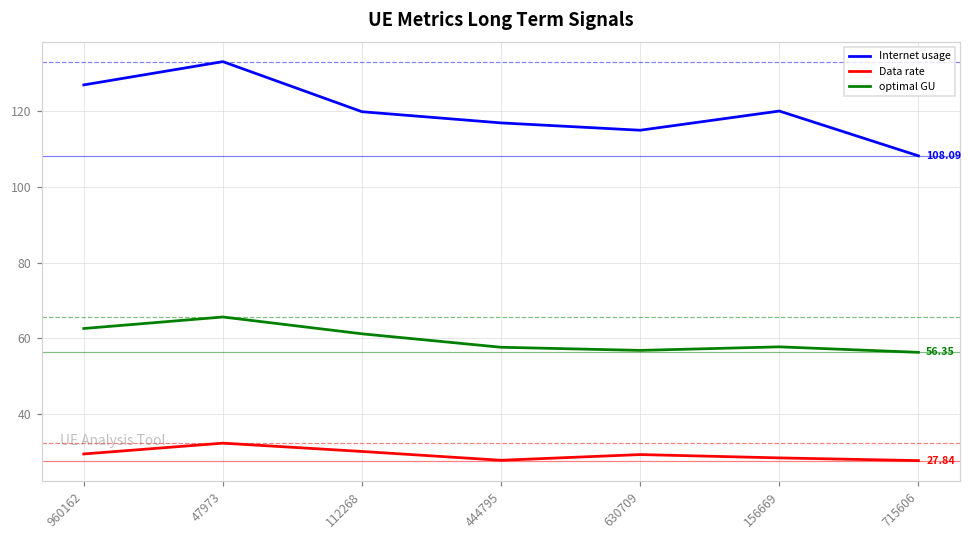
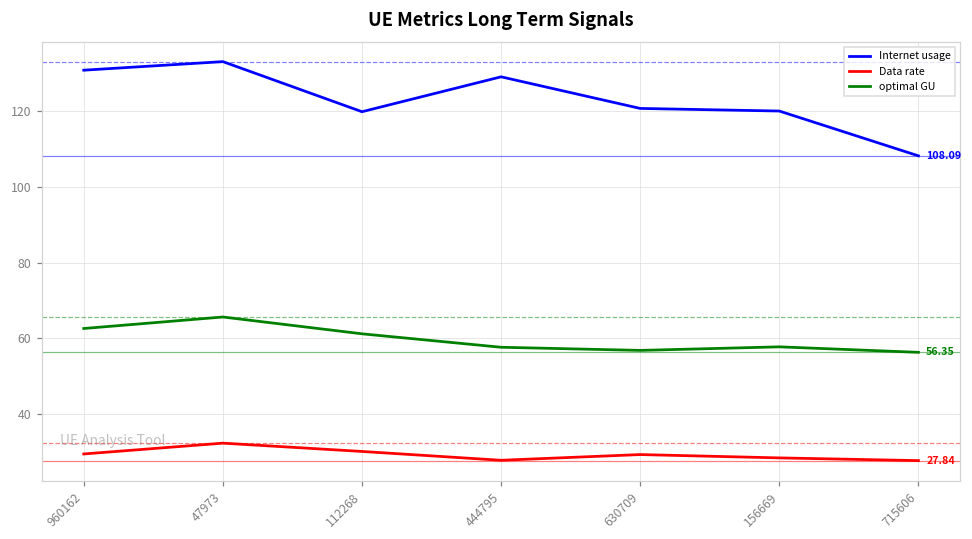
  {
    "Internet usage": {
-     "960162": 127,
+     "960162": 131,
      "47973": 133,
      "112268": 120,
-     "444795": 117,
-     "630709": 115,
+     "444795": 129,
+     "630709": 121,
      "156669": 120
    },
    "Data rate": {
      "715606": 27.84
    },
    "optimal GU": {
      "715606": 56.35
    }
  }
